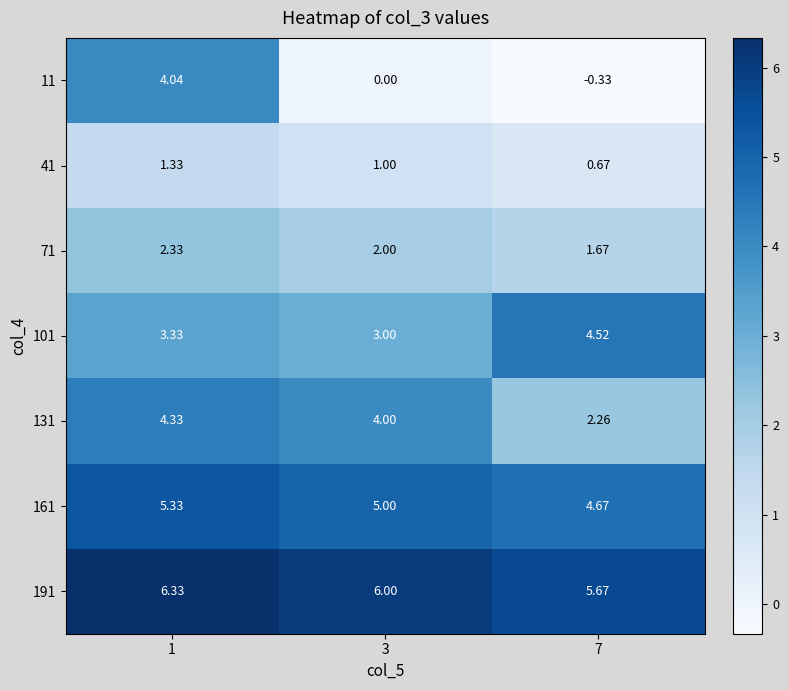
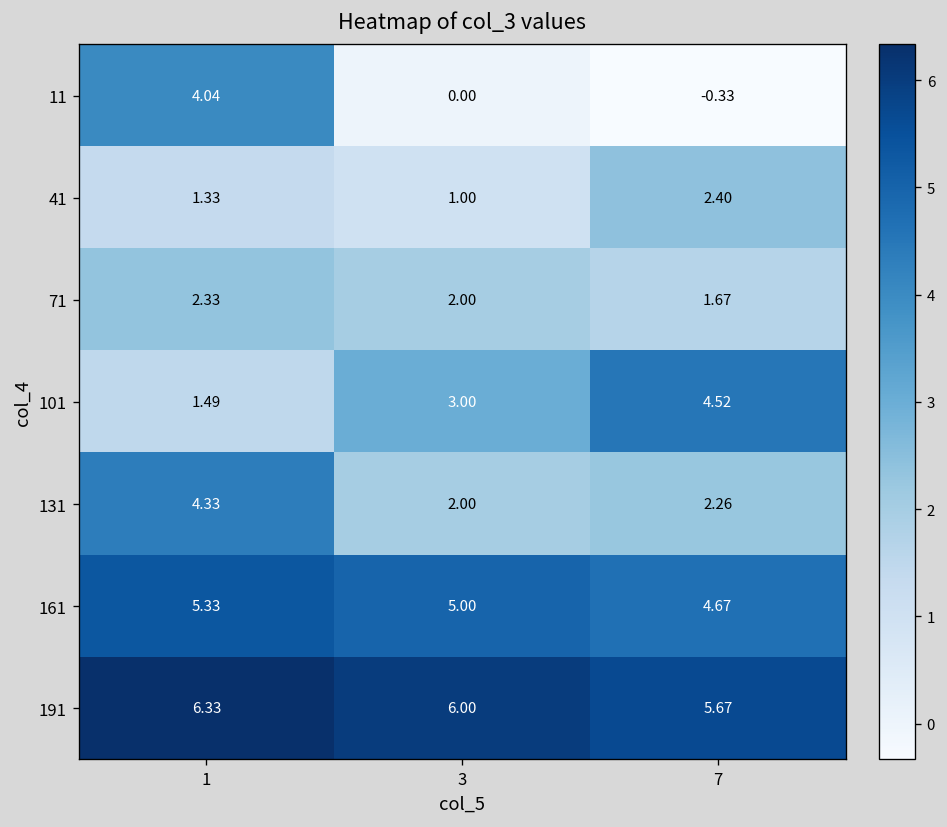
  {
    "11": {
      "1": 4.04,
      "3": 0.00,
      "7": -0.33
    },
    "41": {
      "1": 1.33,
      "3": 1.00,
-     "7": 0.67
+     "7": 2.40
    },
    "71": {
      "1": 2.33,
      "3": 2.00,
      "7": 1.67
    },
    "101": {
-     "1": 3.33,
+     "1": 1.49,
      "3": 3.00,
      "7": 4.52
    },
    "131": {
      "1": 4.33,
-     "3": 4.00,
+     "3": 2.00,
      "7": 2.26
    },
    "161": {
      "1": 5.33,
      "3": 5.00,
      "7": 4.67
    },
    "191": {
      "1": 6.33,
      "3": 6.00,
      "7": 5.67
    }
  }
